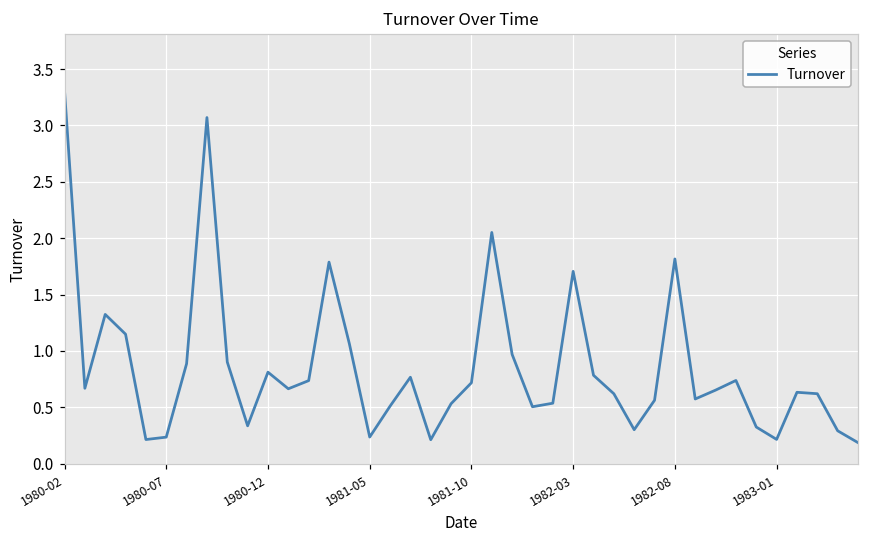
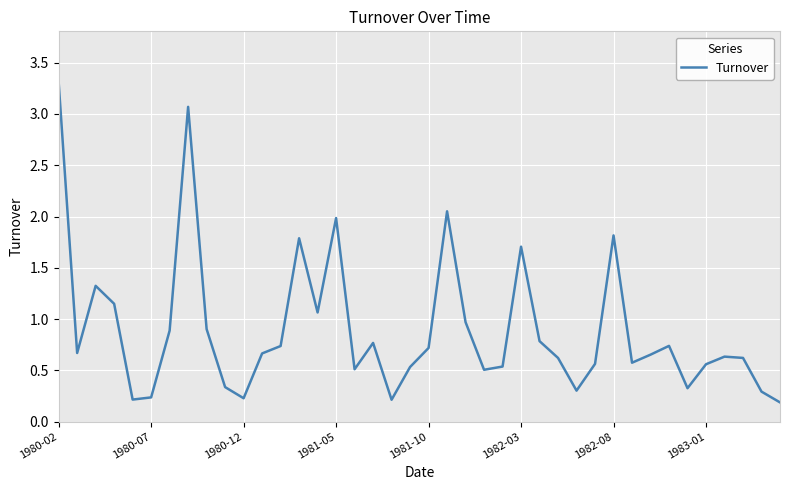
  {
    "1980-02": 3.31,
    "1980-07": 0.24,
-   "1980-12": 0.81,
-   "1981-05": 0.24,
+   "1980-12": 0.23,
+   "1981-05": 1.99,
    "1981-10": 0.72,
    "1982-03": 1.71,
    "1982-08": 1.82,
-   "1983-01": 0.22
+   "1983-01": 0.56
  }
